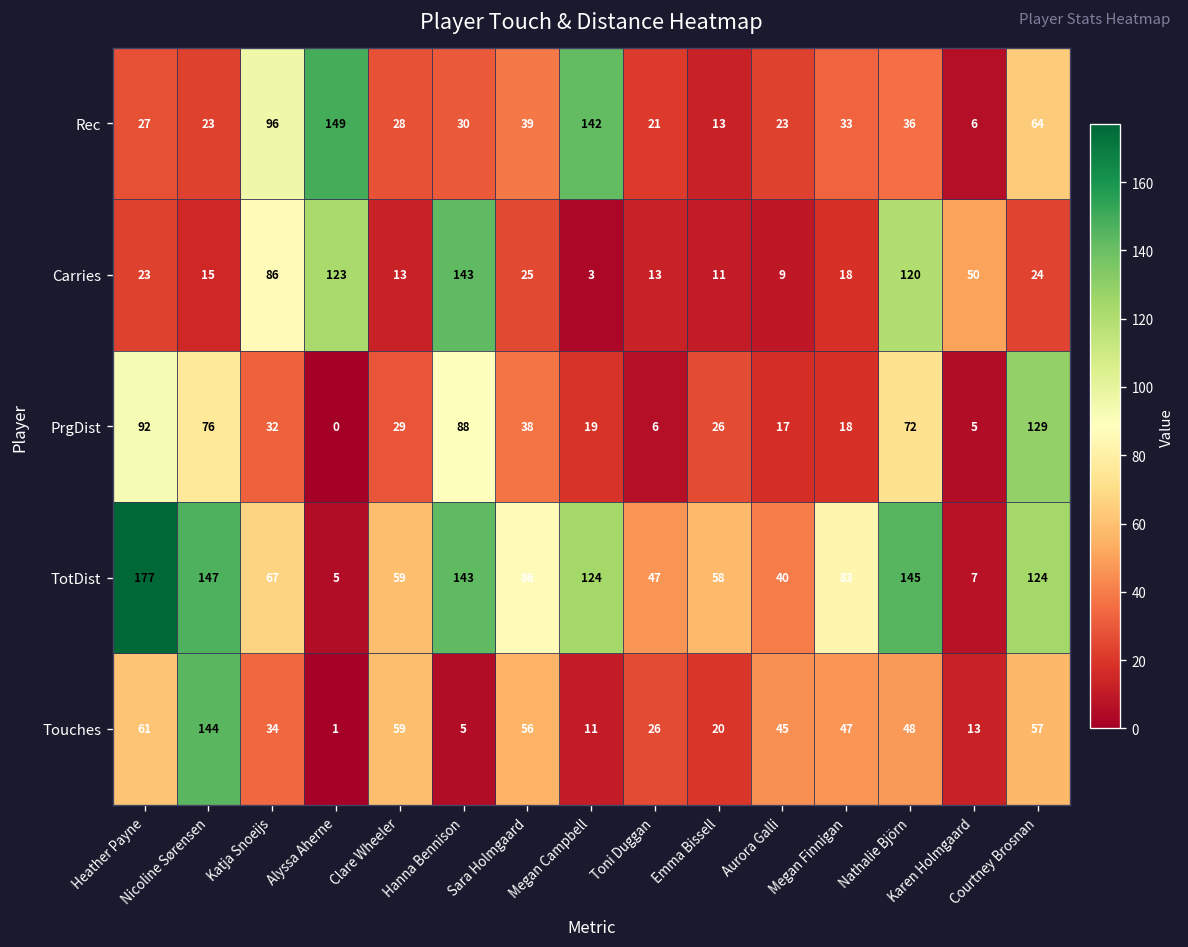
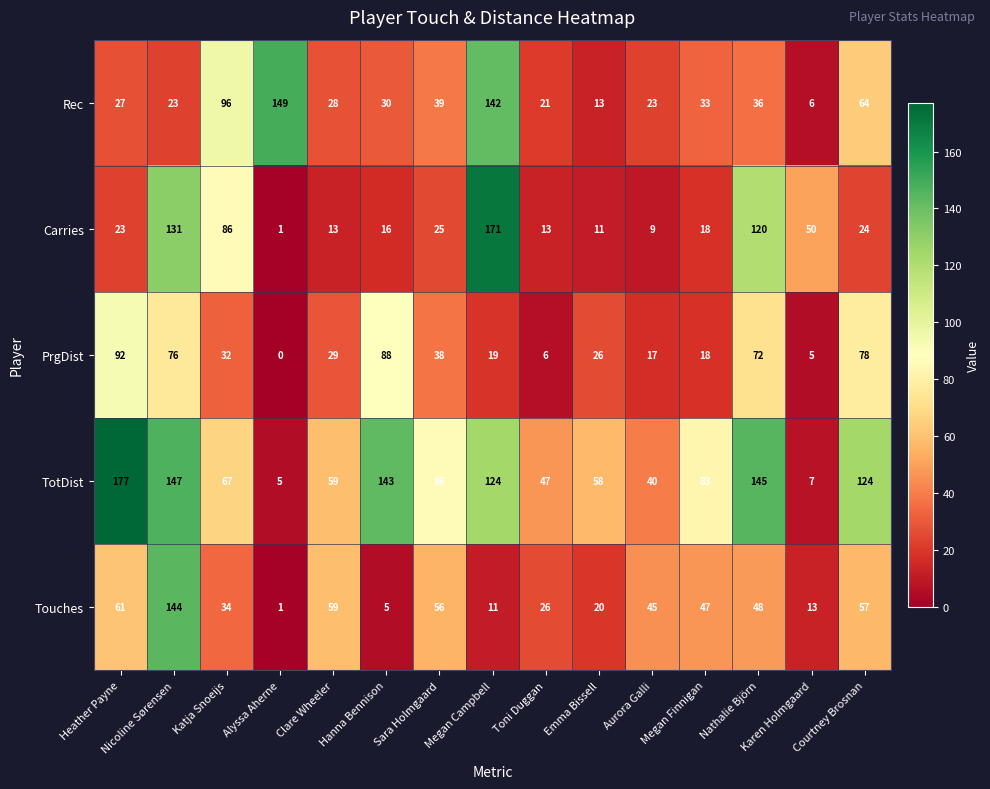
  {
    "Rec": {
      "Heather Payne": 27,
      "Nicoline Sørensen": 23,
      "Katja Snoeijs": 96,
      "Alyssa Aherne": 149,
      "Clare Wheeler": 28,
      "Hanna Bennison": 30,
      "Sara Holmgaard": 39,
      "Megan Campbell": 142,
      "Toni Duggan": 21,
      "Emma Bissell": 13,
      "Aurora Galli": 23,
      "Megan Finnigan": 33,
      "Nathalie Björn": 36,
      "Karen Holmgaard": 6,
      "Courtney Brosnan": 64
    },
    "Carries": {
      "Heather Payne": 23,
-     "Nicoline Sørensen": 15,
+     "Nicoline Sørensen": 131,
      "Katja Snoeijs": 86,
-     "Alyssa Aherne": 123,
+     "Alyssa Aherne": 1,
      "Clare Wheeler": 13,
-     "Hanna Bennison": 143,
+     "Hanna Bennison": 16,
      "Sara Holmgaard": 25,
-     "Megan Campbell": 3,
+     "Megan Campbell": 171,
      "Toni Duggan": 13,
      "Emma Bissell": 11,
      "Aurora Galli": 9,
      "Megan Finnigan": 18,
      "Nathalie Björn": 120,
      "Karen Holmgaard": 50,
      "Courtney Brosnan": 24
    },
    "PrgDist": {
      "Heather Payne": 92,
      "Nicoline Sørensen": 76,
      "Katja Snoeijs": 32,
      "Alyssa Aherne": 0,
      "Clare Wheeler": 29,
      "Hanna Bennison": 88,
      "Sara Holmgaard": 38,
      "Megan Campbell": 19,
      "Toni Duggan": 6,
      "Emma Bissell": 26,
      "Aurora Galli": 17,
      "Megan Finnigan": 18,
      "Nathalie Björn": 72,
      "Karen Holmgaard": 5,
-     "Courtney Brosnan": 129
+     "Courtney Brosnan": 78
    },
    "TotDist": {
      "Heather Payne": 177,
      "Nicoline Sørensen": 147,
      "Katja Snoeijs": 67,
      "Alyssa Aherne": 5,
      "Clare Wheeler": 59,
      "Hanna Bennison": 143,
      "Sara Holmgaard": 86,
      "Megan Campbell": 124,
      "Toni Duggan": 47,
      "Emma Bissell": 58,
      "Aurora Galli": 40,
      "Megan Finnigan": 83,
      "Nathalie Björn": 145,
      "Karen Holmgaard": 7,
      "Courtney Brosnan": 124
    },
    "Touches": {
      "Heather Payne": 61,
      "Nicoline Sørensen": 144,
      "Katja Snoeijs": 34,
      "Alyssa Aherne": 1,
      "Clare Wheeler": 59,
      "Hanna Bennison": 5,
      "Sara Holmgaard": 56,
      "Megan Campbell": 11,
      "Toni Duggan": 26,
      "Emma Bissell": 20,
      "Aurora Galli": 45,
      "Megan Finnigan": 47,
      "Nathalie Björn": 48,
      "Karen Holmgaard": 13,
      "Courtney Brosnan": 57
    }
  }
